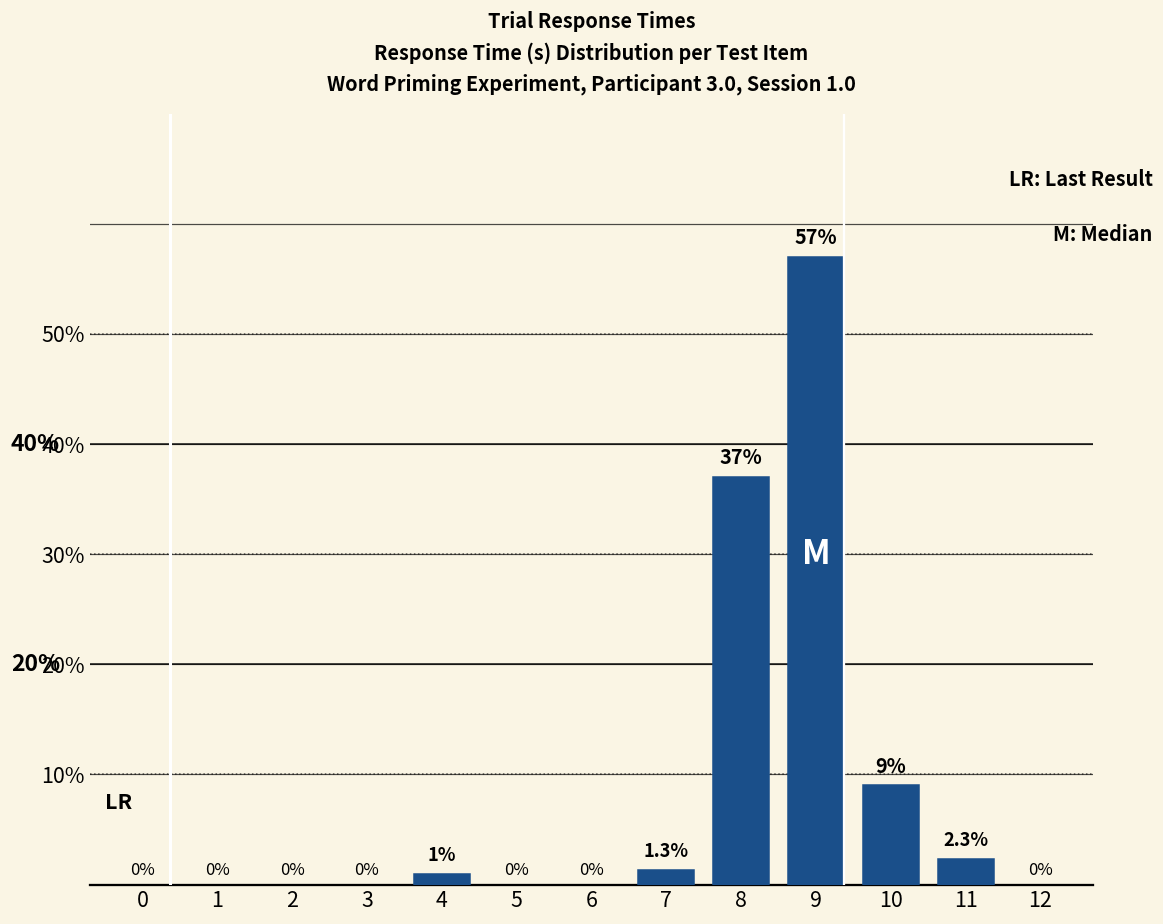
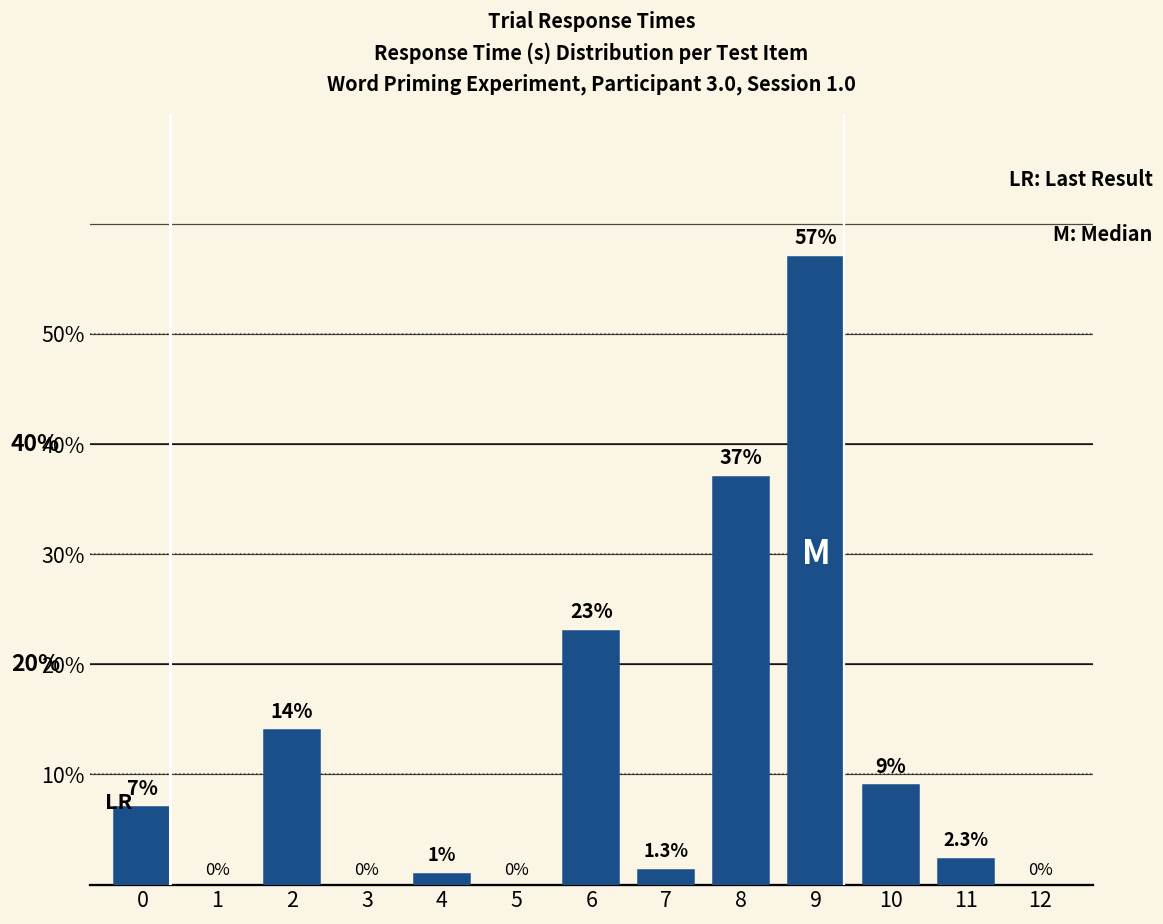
  {
-   "0": "0%",
+   "0": "7%",
    "1": "0%",
-   "2": "0%",
+   "2": "14%",
    "3": "0%",
    "4": "1%",
    "5": "0%",
-   "6": "0%",
+   "6": "23%",
    "7": "1.3%",
    "8": "37%",
    "9": "57%",
    "10": "9%",
    "11": "2.3%",
    "12": "0%"
  }
